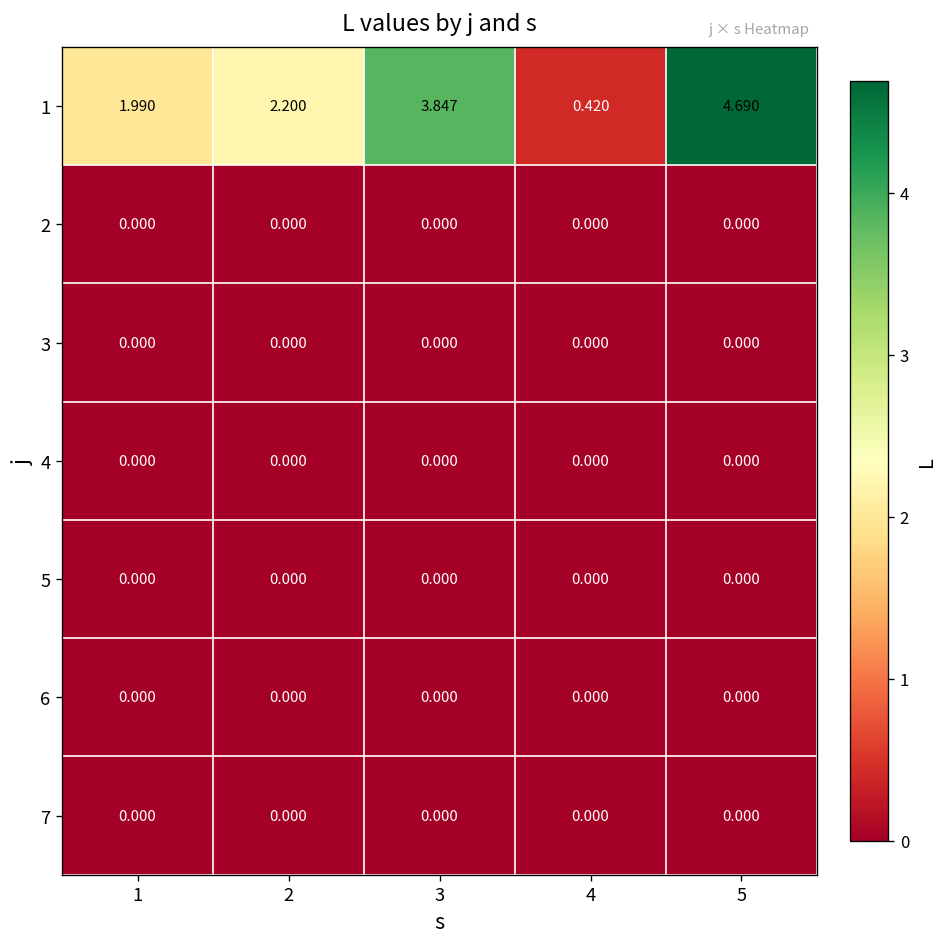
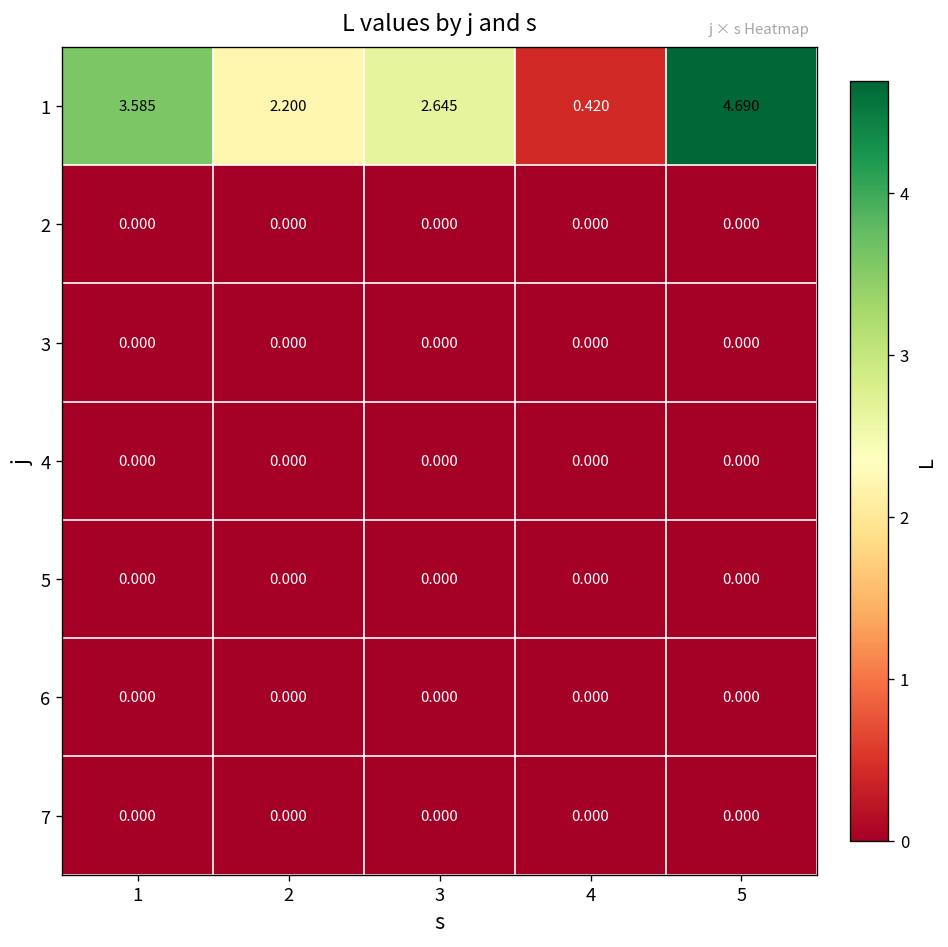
  {
    "1": {
-     "1": 1.990,
+     "1": 3.585,
      "2": 2.200,
-     "3": 3.847,
+     "3": 2.645,
      "4": 0.420,
      "5": 4.690
    },
    "2": {
      "1": 0.000,
      "2": 0.000,
      "3": 0.000,
      "4": 0.000,
      "5": 0.000
    },
    "3": {
      "1": 0.000,
      "2": 0.000,
      "3": 0.000,
      "4": 0.000,
      "5": 0.000
    },
    "4": {
      "1": 0.000,
      "2": 0.000,
      "3": 0.000,
      "4": 0.000,
      "5": 0.000
    },
    "5": {
      "1": 0.000,
      "2": 0.000,
      "3": 0.000,
      "4": 0.000,
      "5": 0.000
    },
    "6": {
      "1": 0.000,
      "2": 0.000,
      "3": 0.000,
      "4": 0.000,
      "5": 0.000
    },
    "7": {
      "1": 0.000,
      "2": 0.000,
      "3": 0.000,
      "4": 0.000,
      "5": 0.000
    }
  }
